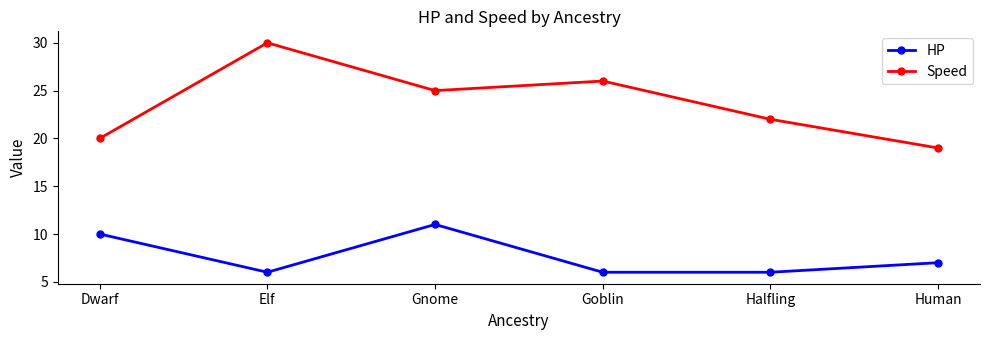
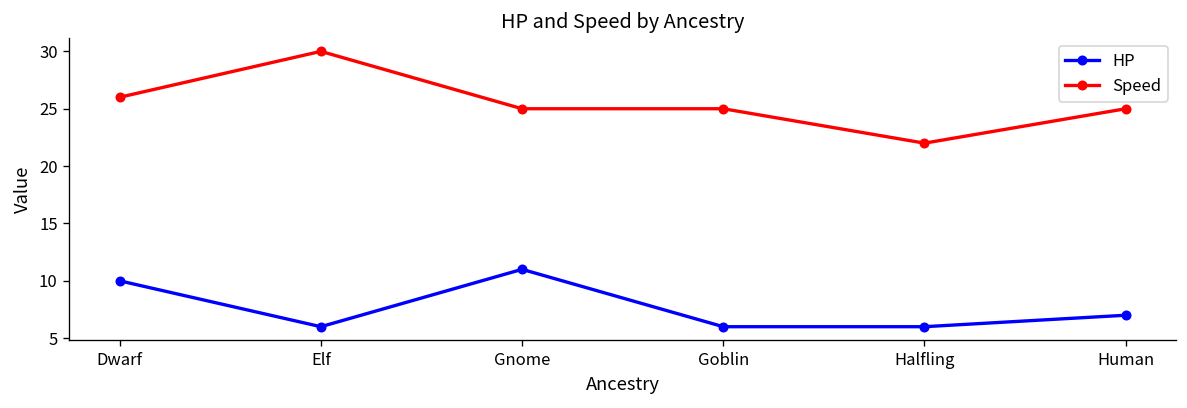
  {
    "HP": {
      "Dwarf": 10,
      "Elf": 6,
      "Gnome": 11,
      "Goblin": 6,
      "Halfling": 6,
      "Human": 7
    },
    "Speed": {
-     "Dwarf": 20,
+     "Dwarf": 26,
      "Elf": 30,
      "Gnome": 25,
-     "Goblin": 26,
+     "Goblin": 25,
      "Halfling": 22,
-     "Human": 19
+     "Human": 25
    }
  }
